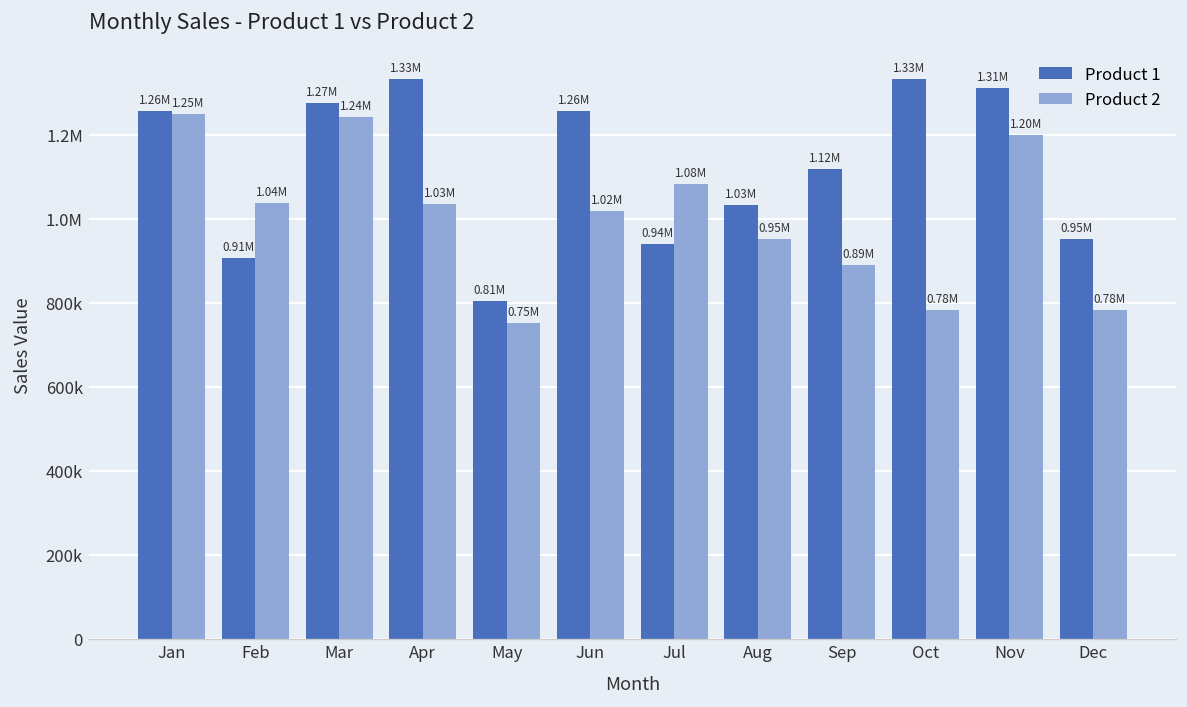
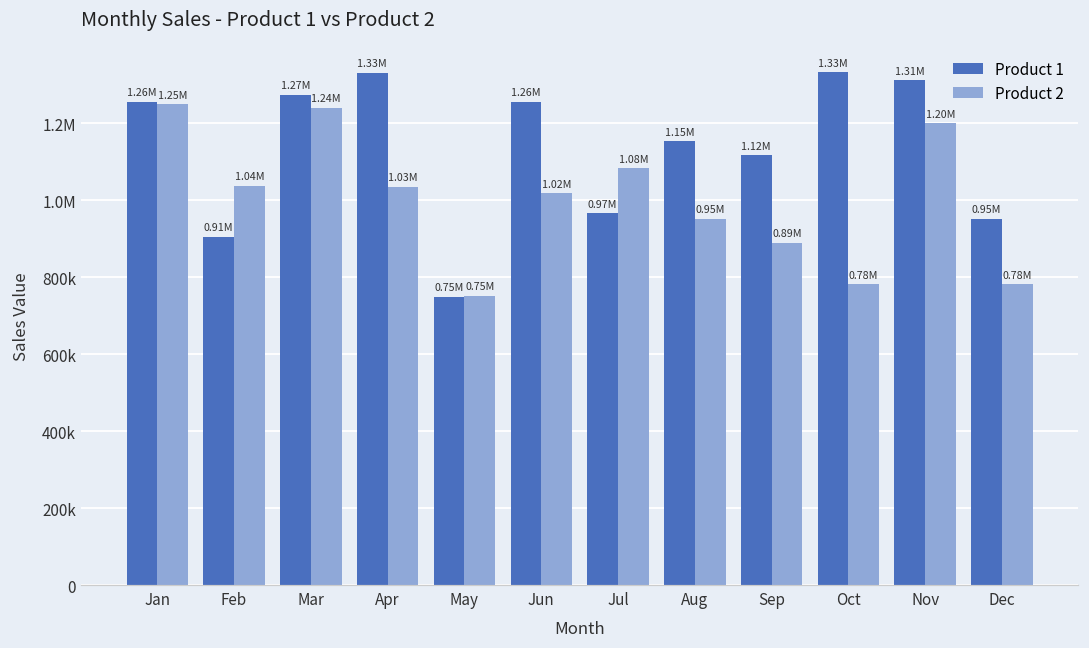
  {
    "Product 1": {
      "Jan": "1.26M",
      "Feb": "0.91M",
      "Mar": "1.27M",
      "Apr": "1.33M",
-     "May": "0.81M",
+     "May": "0.75M",
      "Jun": "1.26M",
-     "Jul": "0.94M",
-     "Aug": "1.03M",
+     "Jul": "0.97M",
+     "Aug": "1.15M",
      "Sep": "1.12M",
      "Oct": "1.33M",
      "Nov": "1.31M",
      "Dec": "0.95M"
    },
    "Product 2": {
      "Jan": "1.25M",
      "Feb": "1.04M",
      "Mar": "1.24M",
      "Apr": "1.03M",
      "May": "0.75M",
      "Jun": "1.02M",
      "Jul": "1.08M",
      "Aug": "0.95M",
      "Sep": "0.89M",
      "Oct": "0.78M",
      "Nov": "1.20M",
      "Dec": "0.78M"
    }
  }
